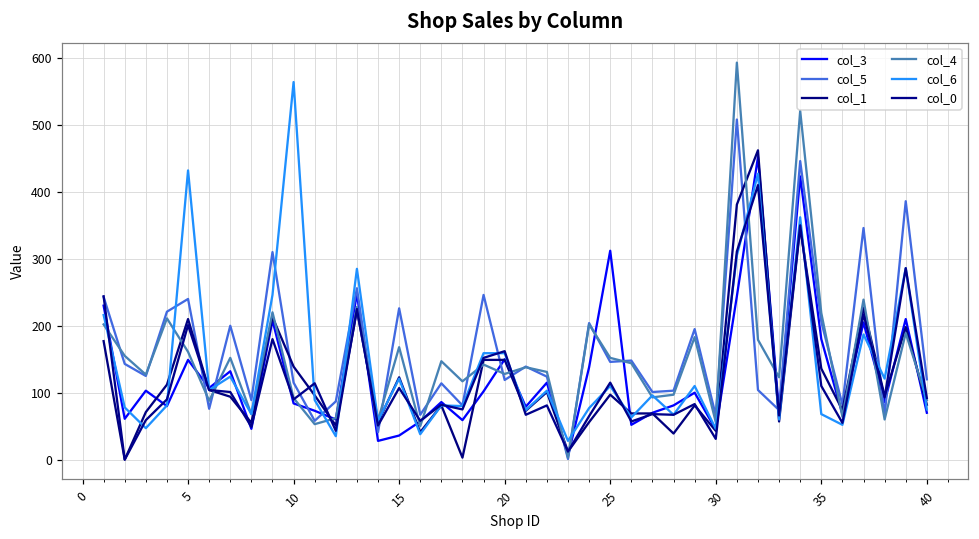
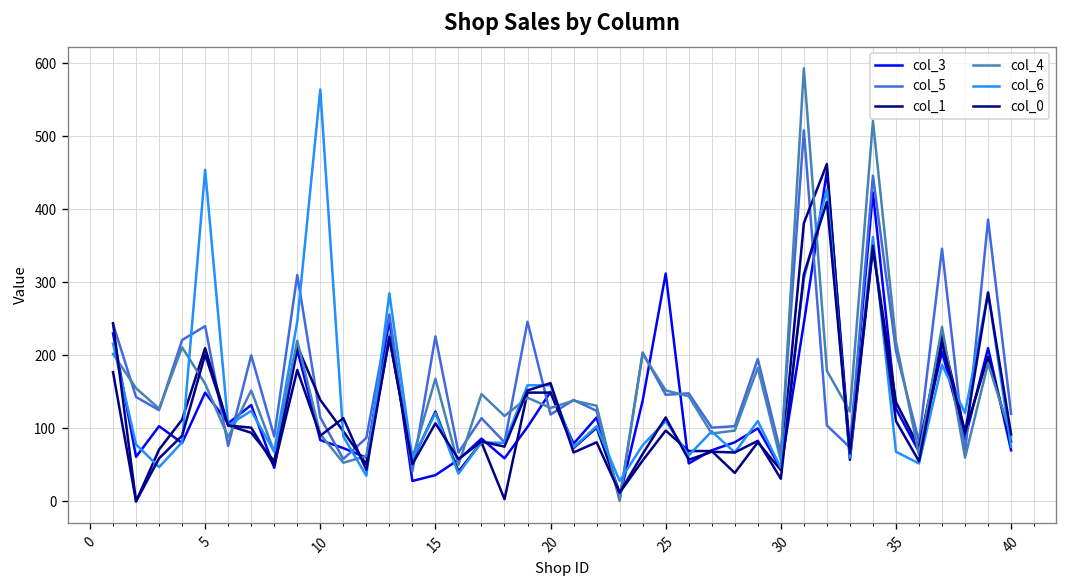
  {
    "col_3": {
      "5": 150,
      "10": 80,
      "15": 40,
      "25": 310,
-     "35": 180,
+     "35": 130,
      "40": 70
    },
    "col_6": {
-     "5": 430,
+     "5": 450,
      "10": 560,
      "25": 110,
      "35": 70,
      "40": 80
    }
  }
